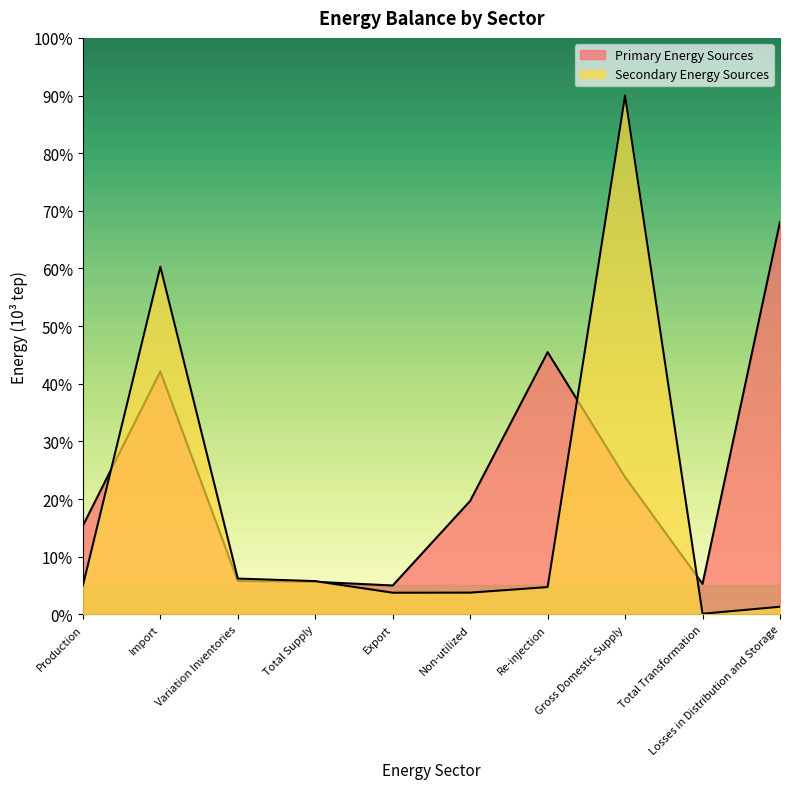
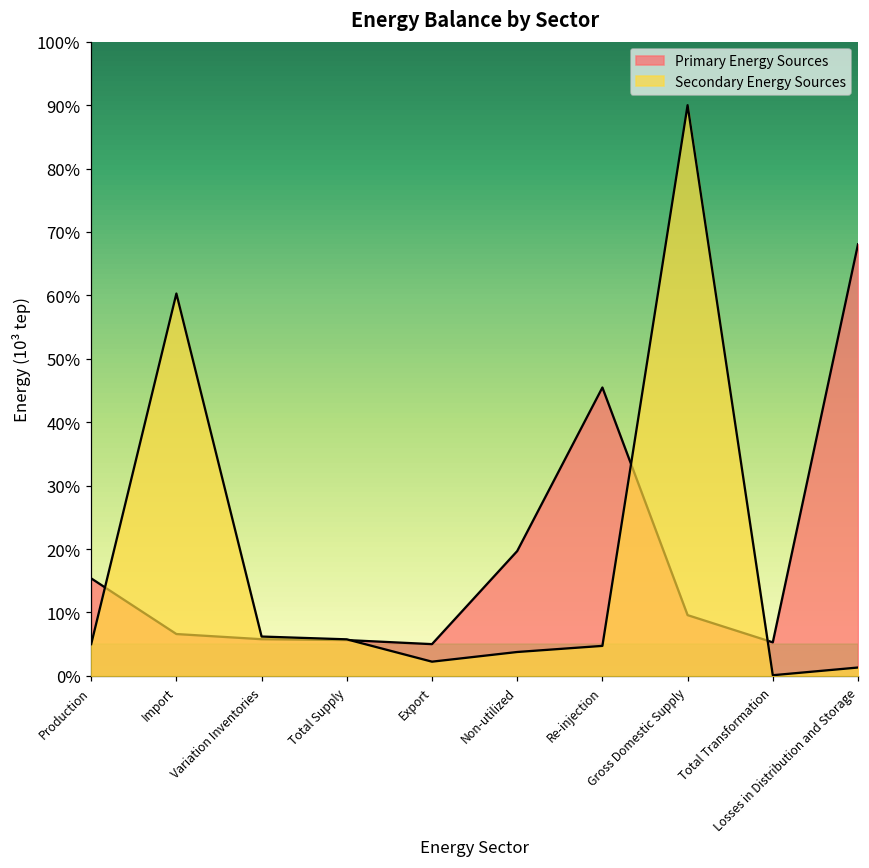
  {
    "Primary Energy Sources": {
      "Production": "15%",
-     "Import": "42%",
+     "Import": "7%",
      "Export": "5%",
      "Non-utilized": "20%",
      "Re-injection": "45%",
-     "Gross Domestic Supply": "24%",
+     "Gross Domestic Supply": "10%",
      "Total Transformation": "5%",
      "Losses in Distribution and Storage": "68%"
    },
    "Secondary Energy Sources": {
      "Production": "5%",
      "Import": "60%",
-     "Export": "4%",
+     "Export": "2%",
      "Non-utilized": "4%",
      "Re-injection": "5%",
      "Gross Domestic Supply": "90%",
      "Total Transformation": "0%",
      "Losses in Distribution and Storage": "1%"
    }
  }
